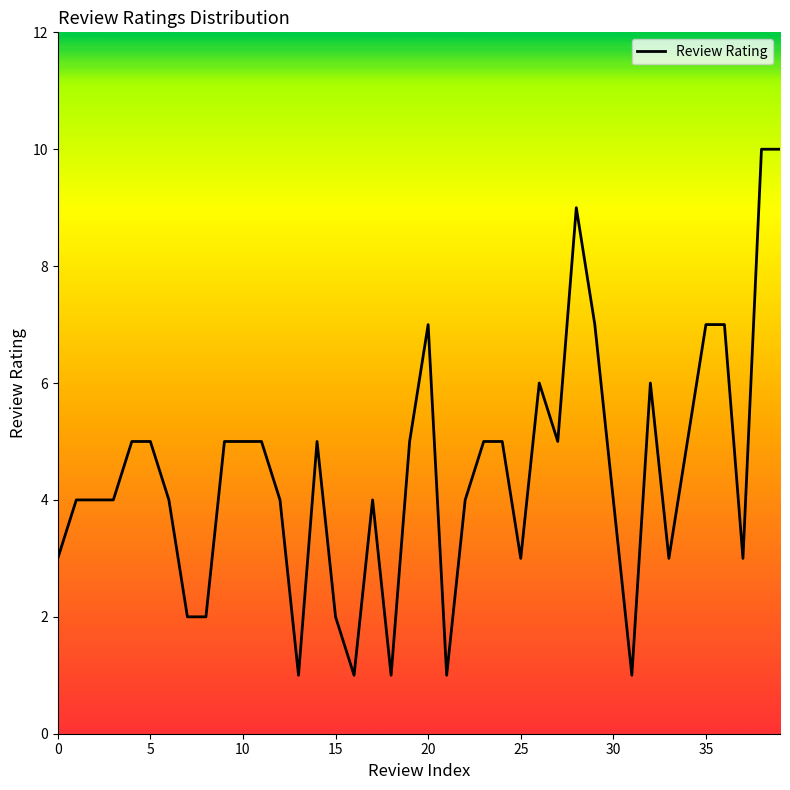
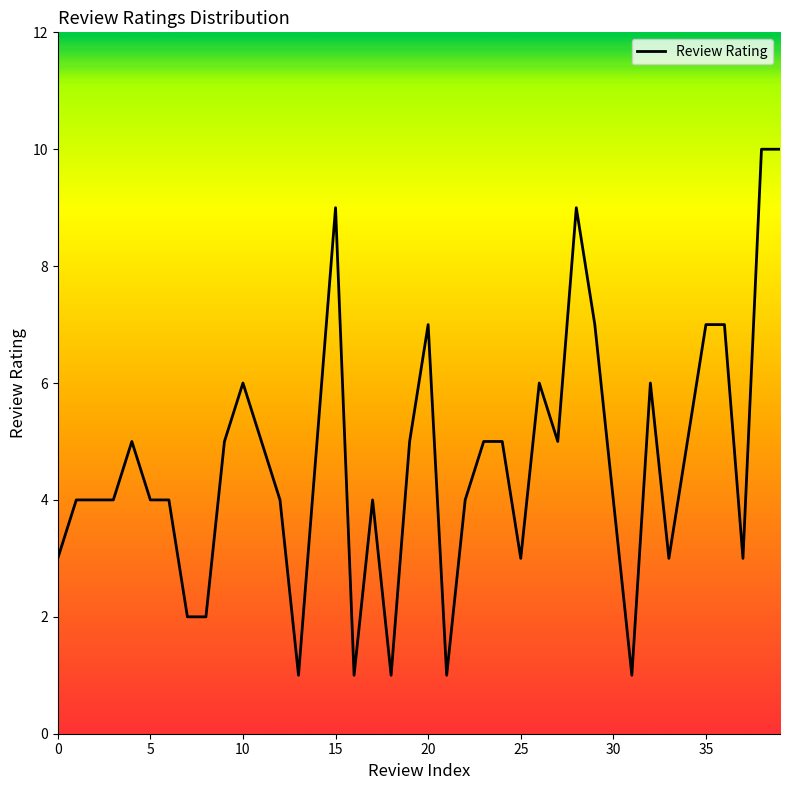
  {
    "0": 3,
-   "5": 5,
-   "10": 5,
-   "15": 2,
+   "5": 4,
+   "10": 6,
+   "15": 9,
    "20": 7,
    "25": 3,
    "30": 4,
    "35": 7
  }
